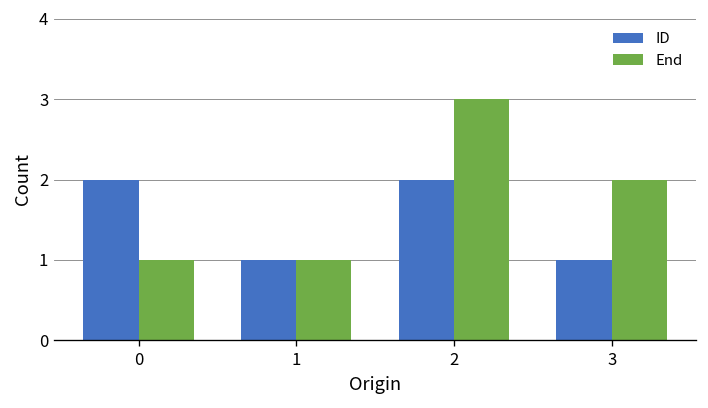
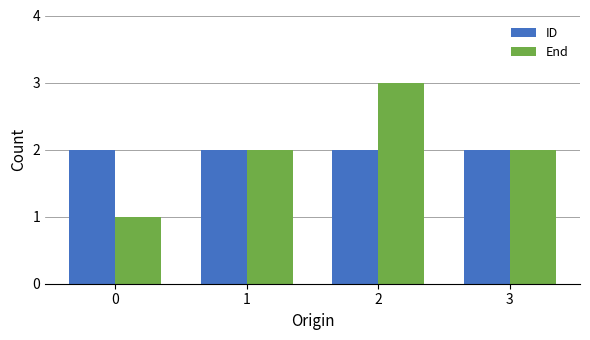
  {
    "ID": {
      "0": 2,
-     "1": 1,
+     "1": 2,
      "2": 2,
-     "3": 1
+     "3": 2
    },
    "End": {
      "0": 1,
-     "1": 1,
+     "1": 2,
      "2": 3,
      "3": 2
    }
  }
